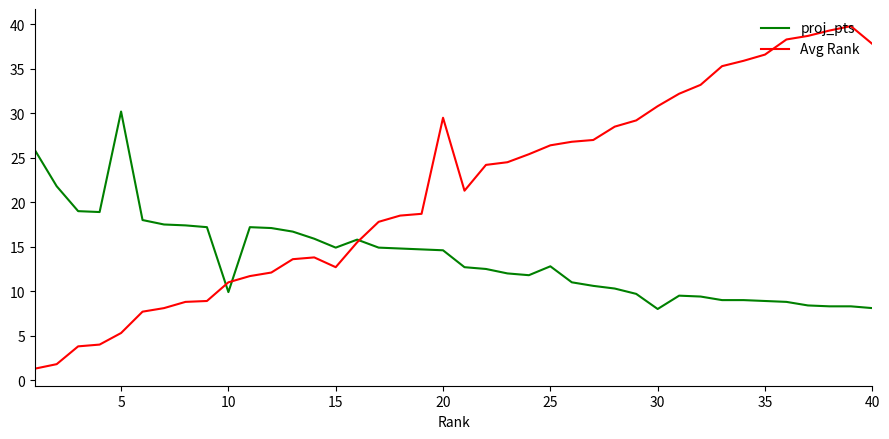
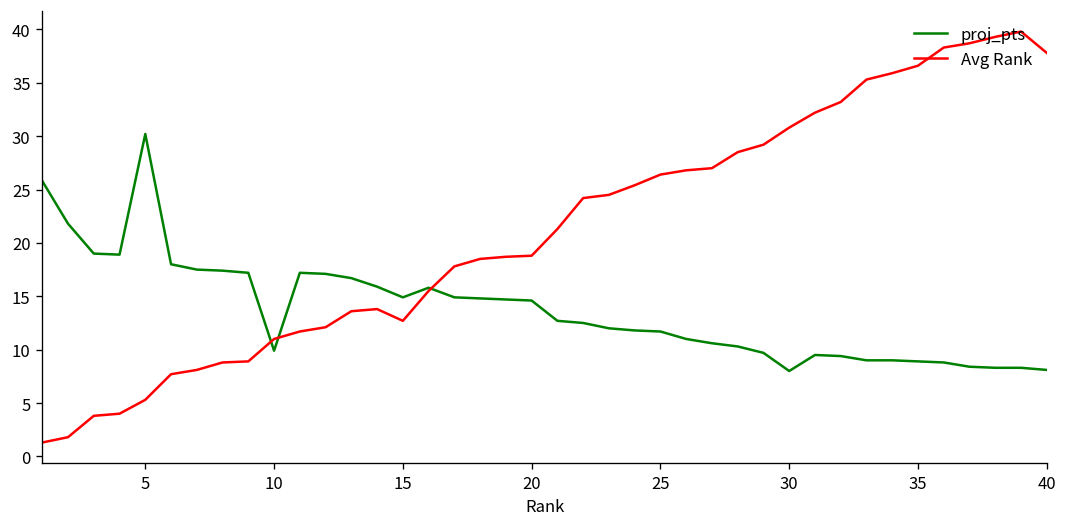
  {
    "proj_pts": {
      "5": 30,
      "10": 10,
      "15": 15,
      "20": 15,
-     "25": 13,
+     "25": 12,
      "30": 8,
      "35": 9,
      "40": 8
    },
    "Avg Rank": {
      "5": 5,
      "10": 11,
      "15": 13,
-     "20": 30,
+     "20": 19,
      "25": 26,
      "30": 31,
      "35": 37,
      "40": 38
    }
  }
